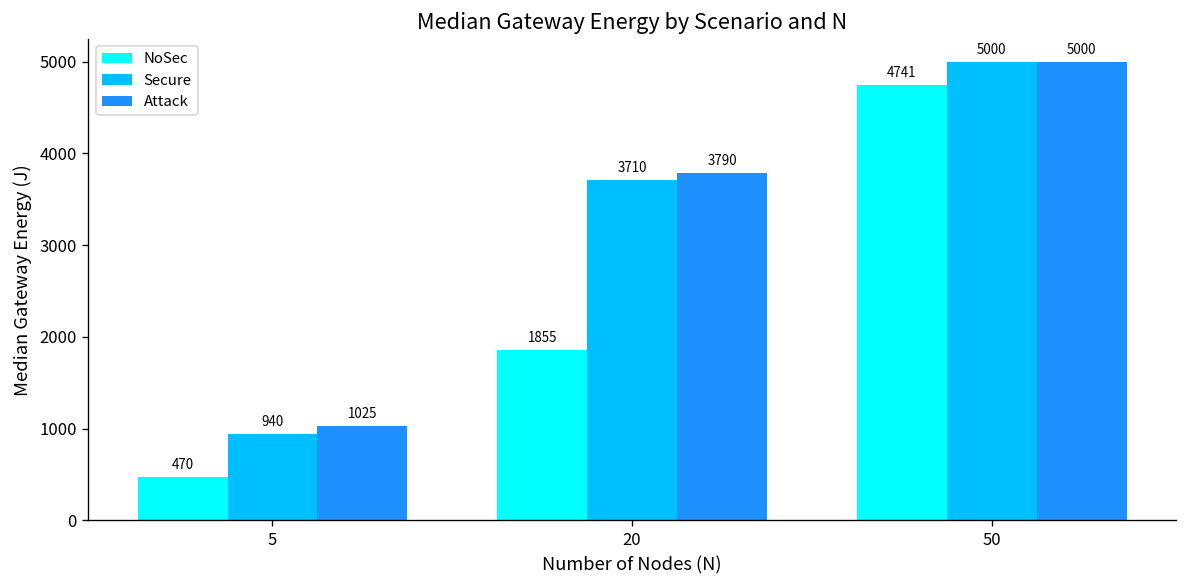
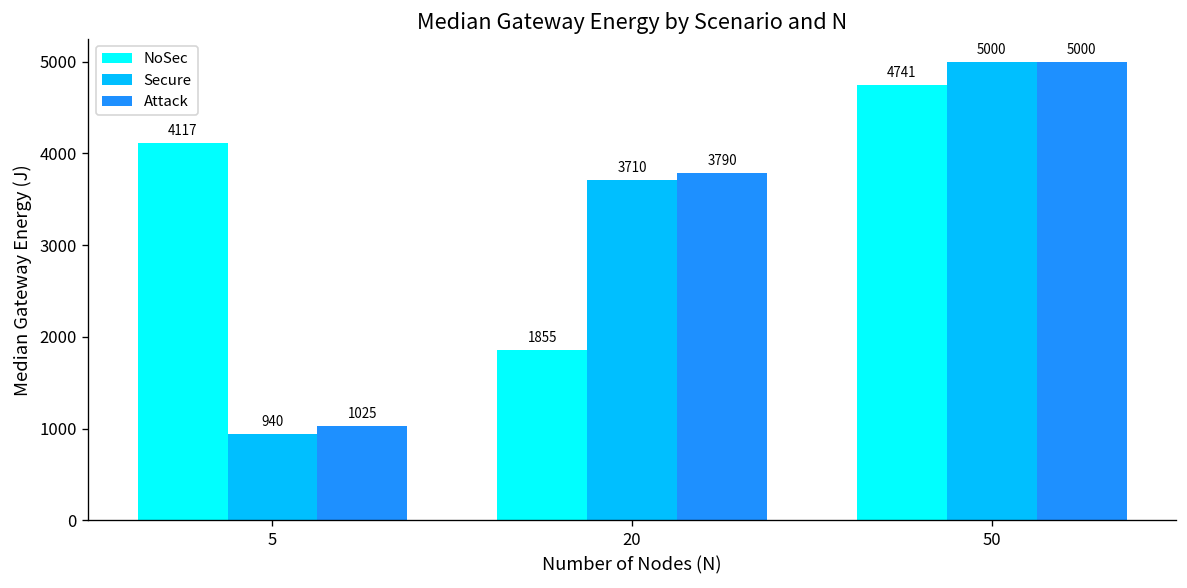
  {
    "NoSec": {
-     "5": 470,
+     "5": 4117,
      "20": 1855,
      "50": 4741
    }
  }
